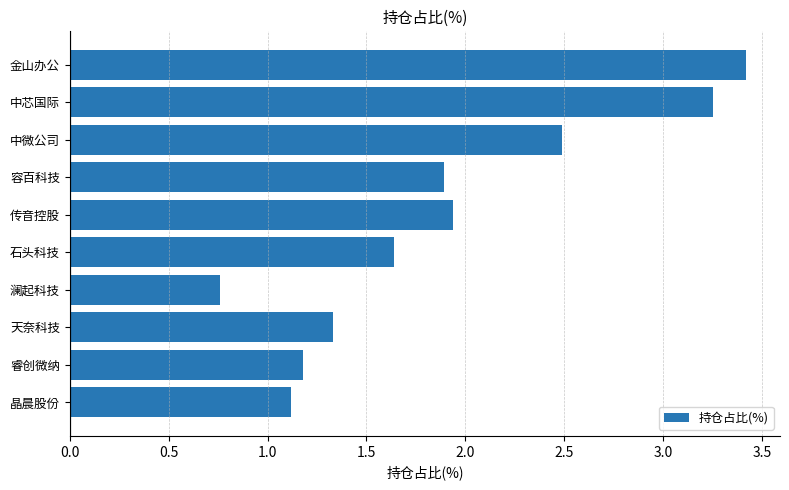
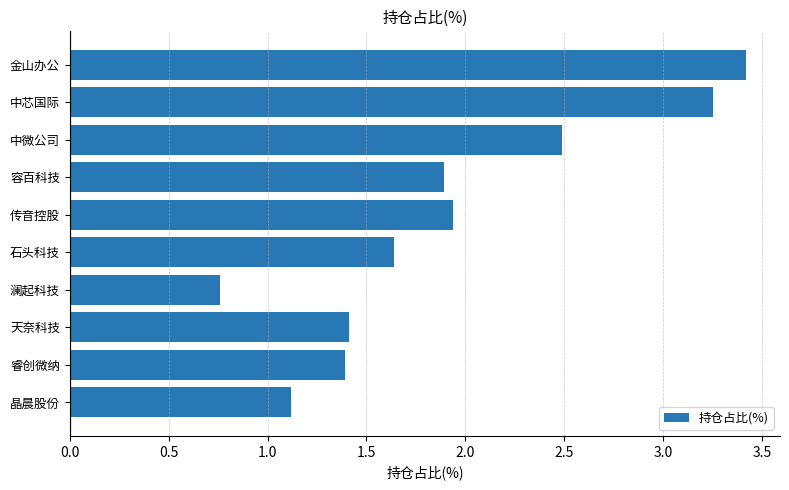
  {
    "金山办公": 3.42,
    "中芯国际": 3.25,
    "中微公司": 2.49,
    "容百科技": 1.89,
    "传音控股": 1.94,
    "石头科技": 1.64,
    "澜起科技": 0.76,
-   "天奈科技": 1.33,
-   "睿创微纳": 1.18,
+   "天奈科技": 1.41,
+   "睿创微纳": 1.39,
    "晶晨股份": 1.12
  }
